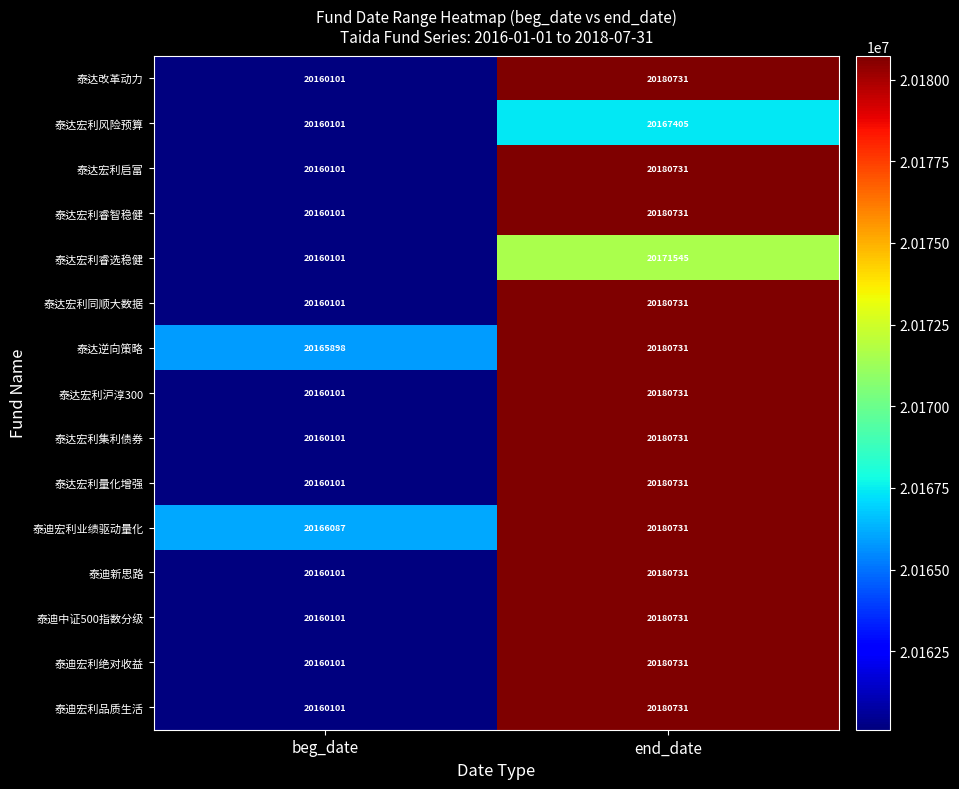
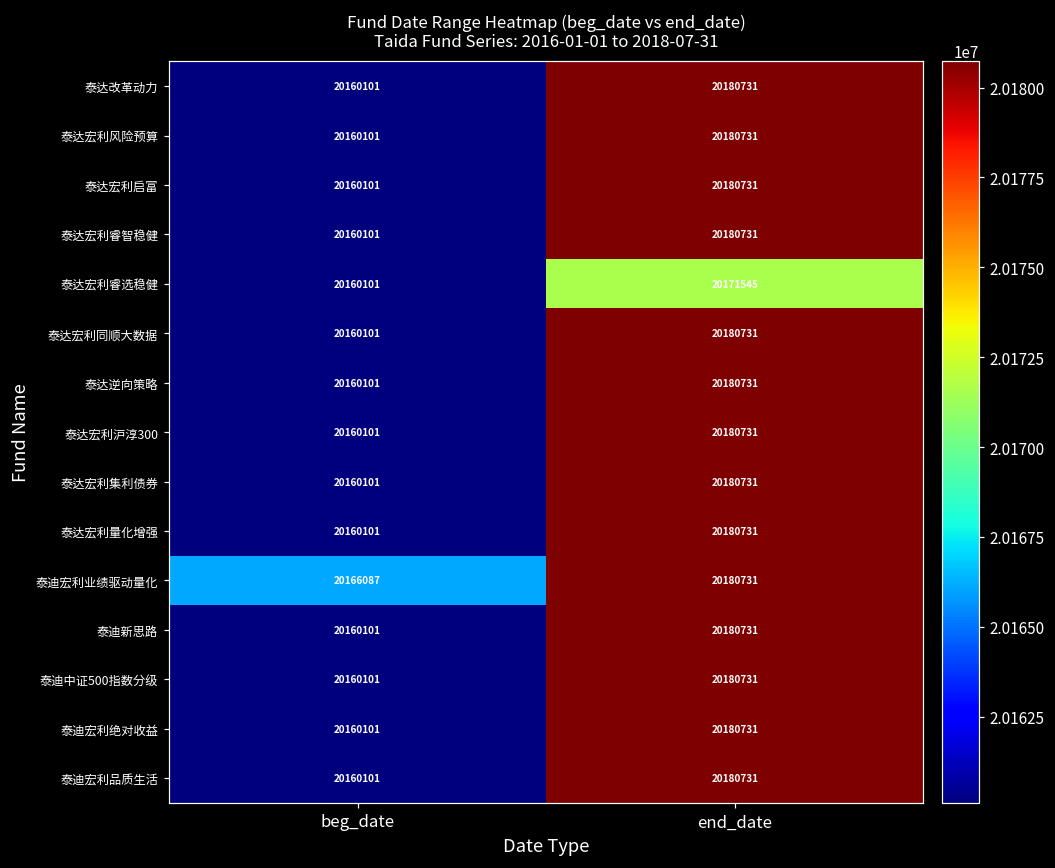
  {
    "泰达改革动力": {
      "beg_date": 20160101,
      "end_date": 20180731
    },
    "泰达宏利风险预算": {
      "beg_date": 20160101,
-     "end_date": 20167405
+     "end_date": 20180731
    },
    "泰达宏利启富": {
      "beg_date": 20160101,
      "end_date": 20180731
    },
    "泰达宏利睿智稳健": {
      "beg_date": 20160101,
      "end_date": 20180731
    },
    "泰达宏利睿选稳健": {
      "beg_date": 20160101,
      "end_date": 20171545
    },
    "泰达宏利同顺大数据": {
      "beg_date": 20160101,
      "end_date": 20180731
    },
    "泰达逆向策略": {
-     "beg_date": 20165898,
+     "beg_date": 20160101,
      "end_date": 20180731
    },
    "泰达宏利沪淳300": {
      "beg_date": 20160101,
      "end_date": 20180731
    },
    "泰达宏利集利债券": {
      "beg_date": 20160101,
      "end_date": 20180731
    },
    "泰达宏利量化增强": {
      "beg_date": 20160101,
      "end_date": 20180731
    },
    "泰迪宏利业绩驱动量化": {
      "beg_date": 20166087,
      "end_date": 20180731
    },
    "泰迪新思路": {
      "beg_date": 20160101,
      "end_date": 20180731
    },
    "泰迪中证500指数分级": {
      "beg_date": 20160101,
      "end_date": 20180731
    },
    "泰迪宏利绝对收益": {
      "beg_date": 20160101,
      "end_date": 20180731
    },
    "泰迪宏利品质生活": {
      "beg_date": 20160101,
      "end_date": 20180731
    }
  }
